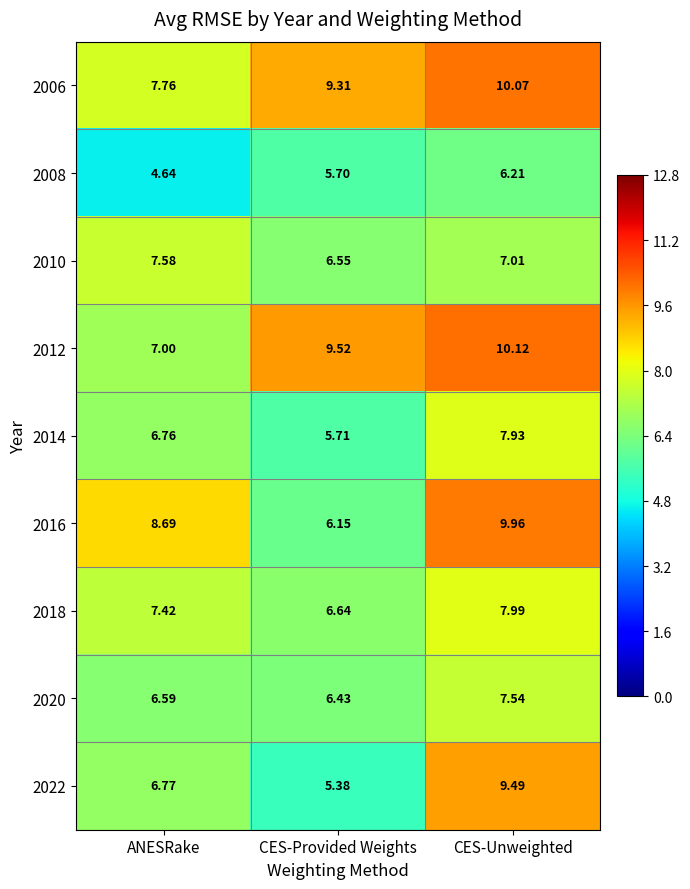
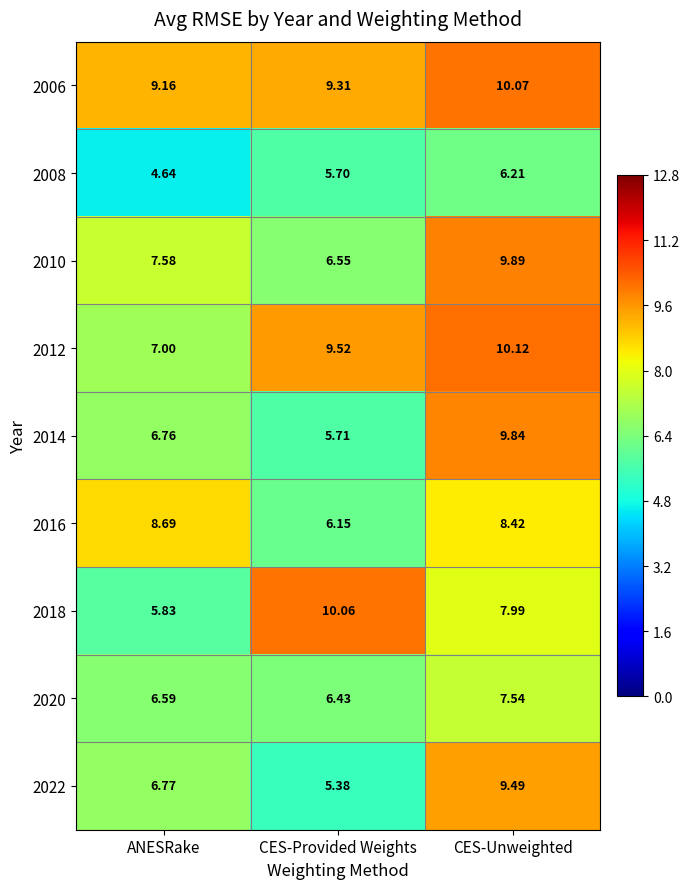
  {
    "2006": {
-     "ANESRake": 7.76,
+     "ANESRake": 9.16,
      "CES-Provided Weights": 9.31,
      "CES-Unweighted": 10.07
    },
    "2008": {
      "ANESRake": 4.64,
      "CES-Provided Weights": 5.70,
      "CES-Unweighted": 6.21
    },
    "2010": {
      "ANESRake": 7.58,
      "CES-Provided Weights": 6.55,
-     "CES-Unweighted": 7.01
+     "CES-Unweighted": 9.89
    },
    "2012": {
      "ANESRake": 7.00,
      "CES-Provided Weights": 9.52,
      "CES-Unweighted": 10.12
    },
    "2014": {
      "ANESRake": 6.76,
      "CES-Provided Weights": 5.71,
-     "CES-Unweighted": 7.93
+     "CES-Unweighted": 9.84
    },
    "2016": {
      "ANESRake": 8.69,
      "CES-Provided Weights": 6.15,
-     "CES-Unweighted": 9.96
+     "CES-Unweighted": 8.42
    },
    "2018": {
-     "ANESRake": 7.42,
-     "CES-Provided Weights": 6.64,
+     "ANESRake": 5.83,
+     "CES-Provided Weights": 10.06,
      "CES-Unweighted": 7.99
    },
    "2020": {
      "ANESRake": 6.59,
      "CES-Provided Weights": 6.43,
      "CES-Unweighted": 7.54
    },
    "2022": {
      "ANESRake": 6.77,
      "CES-Provided Weights": 5.38,
      "CES-Unweighted": 9.49
    }
  }
